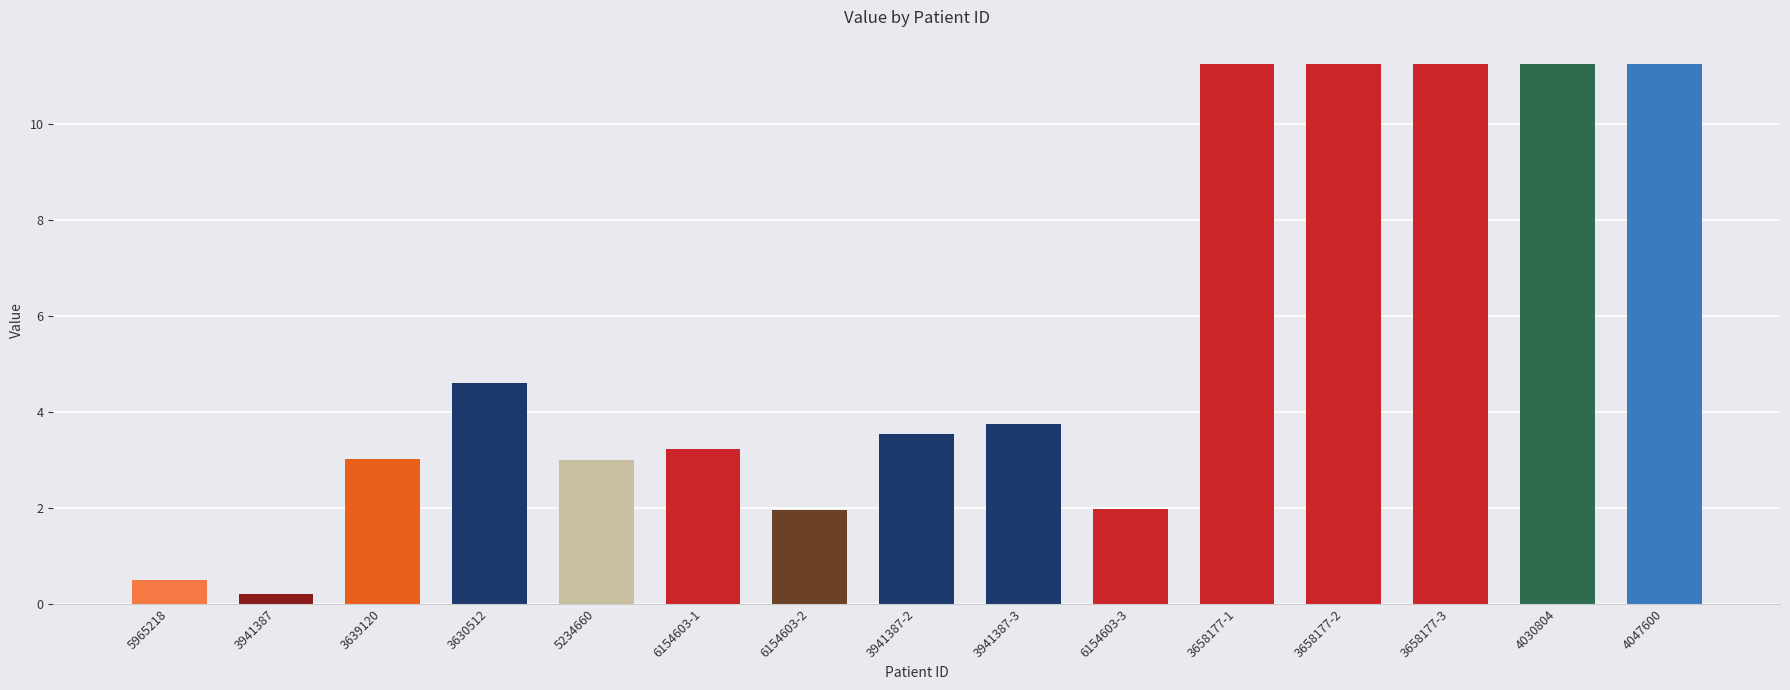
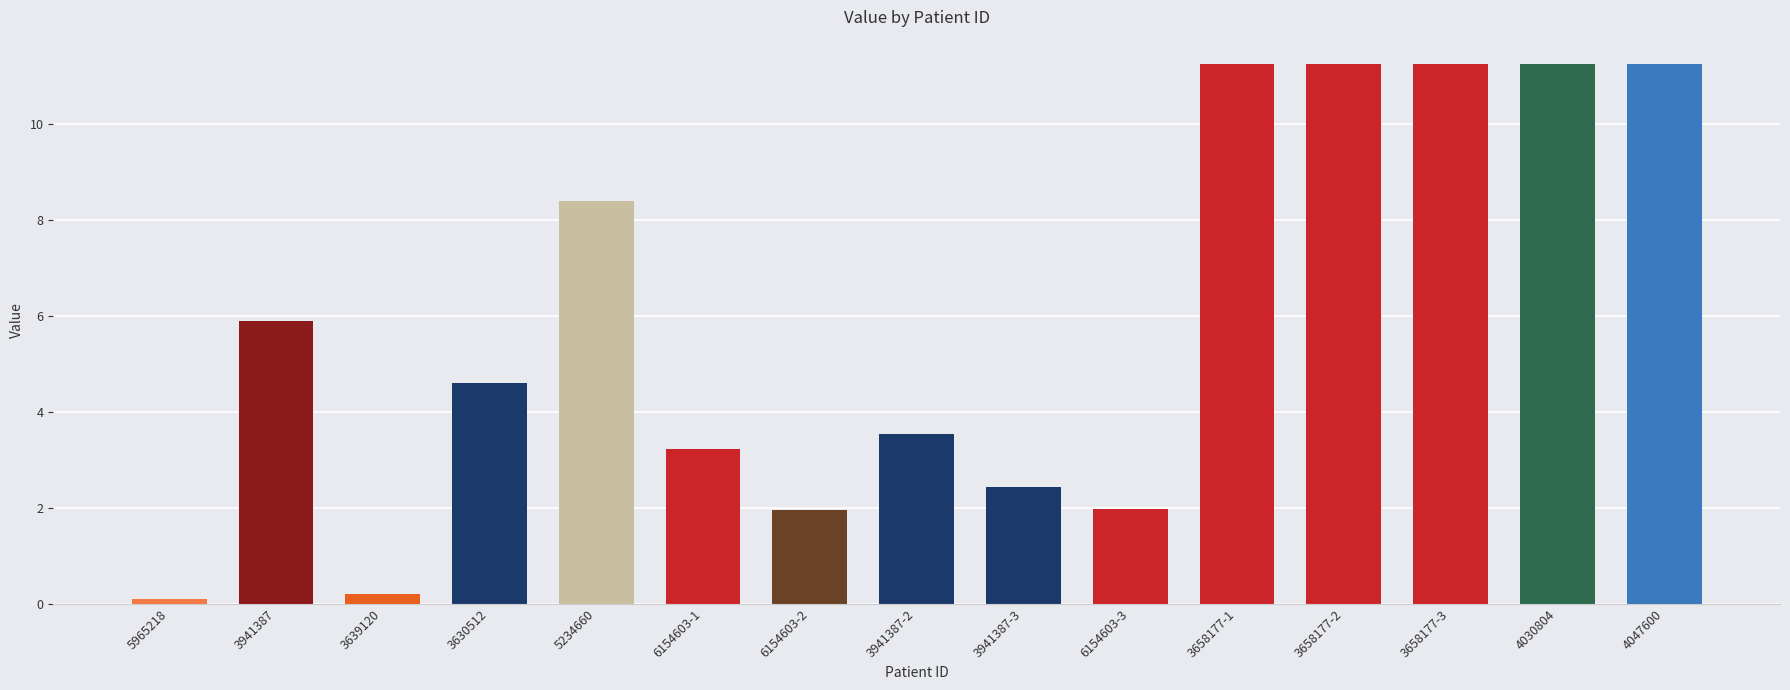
  {
-   "5965218": 0.5,
-   "3941387": 0.2,
-   "3639120": 3.0,
+   "5965218": 0.1,
+   "3941387": 5.9,
+   "3639120": 0.2,
    "3630512": 4.6,
-   "5234660": 3.0,
+   "5234660": 8.4,
    "6154603-1": 3.2,
    "6154603-2": 1.9,
    "3941387-2": 3.5,
-   "3941387-3": 3.8,
+   "3941387-3": 2.4,
    "6154603-3": 2.0,
    "3658177-1": 11.3,
    "3658177-2": 11.3,
    "3658177-3": 11.3,
    "4030804": 11.3,
    "4047600": 11.3
  }
